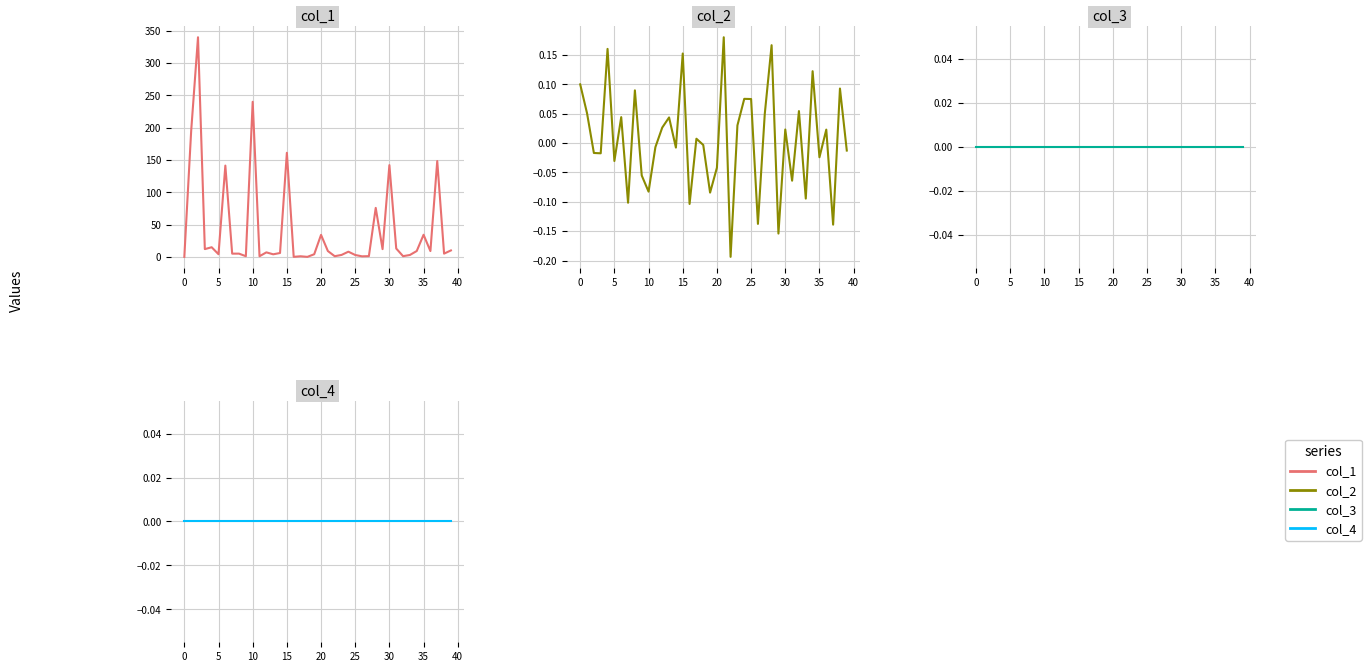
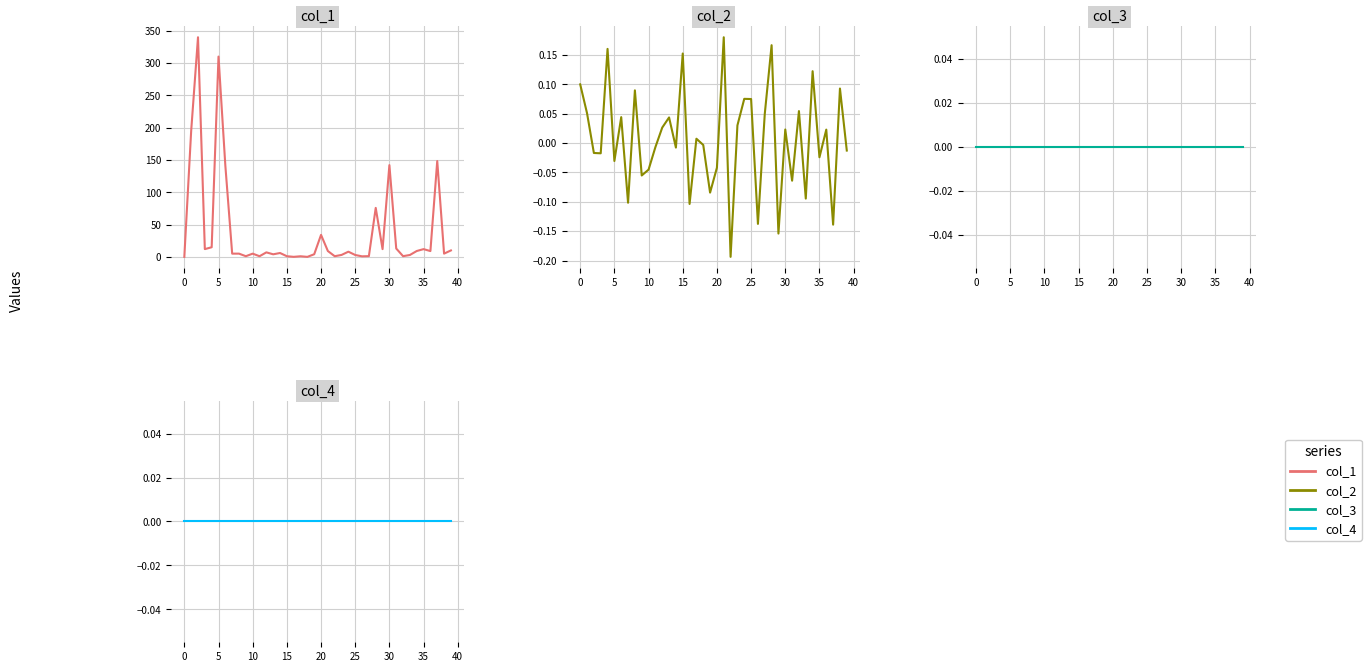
  {
    "col_1": {
      "0": 0,
-     "5": 0,
-     "10": 240,
-     "15": 160,
+     "5": 310,
+     "10": 0,
+     "15": 0,
      "20": 30,
      "25": 0,
      "30": 140,
-     "35": 30
+     "35": 10
    },
    "col_2": {
      "0": 0.10,
      "5": -0.03,
-     "10": -0.08,
+     "10": -0.05,
      "15": 0.15,
      "20": -0.04,
      "25": 0.08,
      "30": 0.02,
      "35": -0.02
    },
    "col_3": {
      "0": 0.000,
      "5": 0.000,
      "10": 0.000,
      "15": 0.000,
      "20": 0.000,
      "25": 0.000,
      "30": 0.000,
      "35": 0.000
    },
    "col_4": {
      "0": 0.000,
      "5": 0.000,
      "10": 0.000,
      "15": 0.000,
      "20": 0.000,
      "25": 0.000,
      "30": 0.000,
      "35": 0.000
    }
  }
